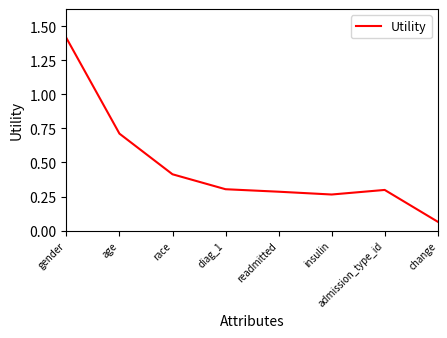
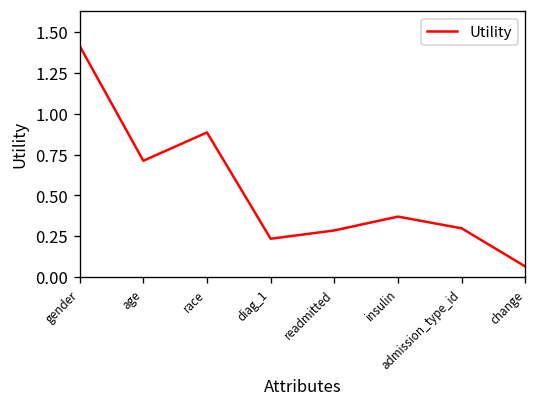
  {
    "gender": 1.41,
    "age": 0.71,
-   "race": 0.41,
-   "diag_1": 0.30,
+   "race": 0.89,
+   "diag_1": 0.23,
    "readmitted": 0.29,
-   "insulin": 0.26,
+   "insulin": 0.37,
    "admission_type_id": 0.30,
    "change": 0.06
  }
